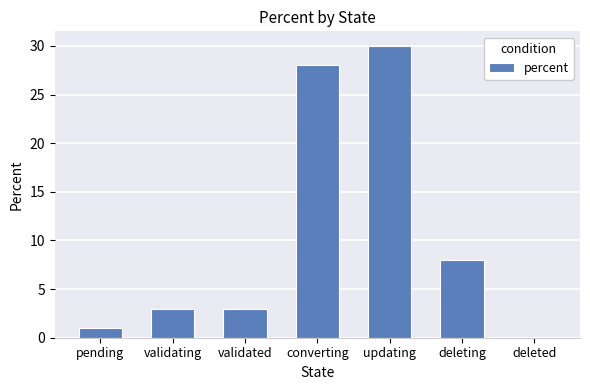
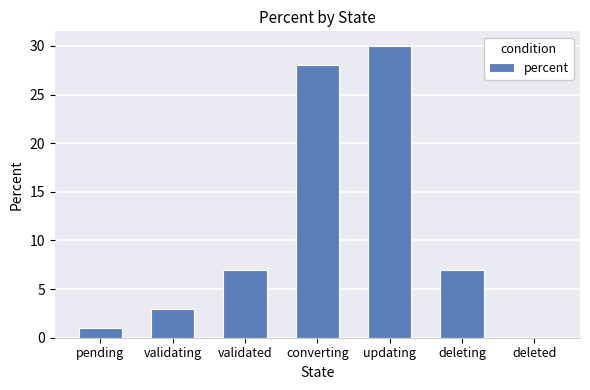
  {
    "pending": 1,
    "validating": 3,
-   "validated": 3,
+   "validated": 7,
    "converting": 28,
    "updating": 30,
-   "deleting": 8,
+   "deleting": 7,
    "deleted": 0
  }
